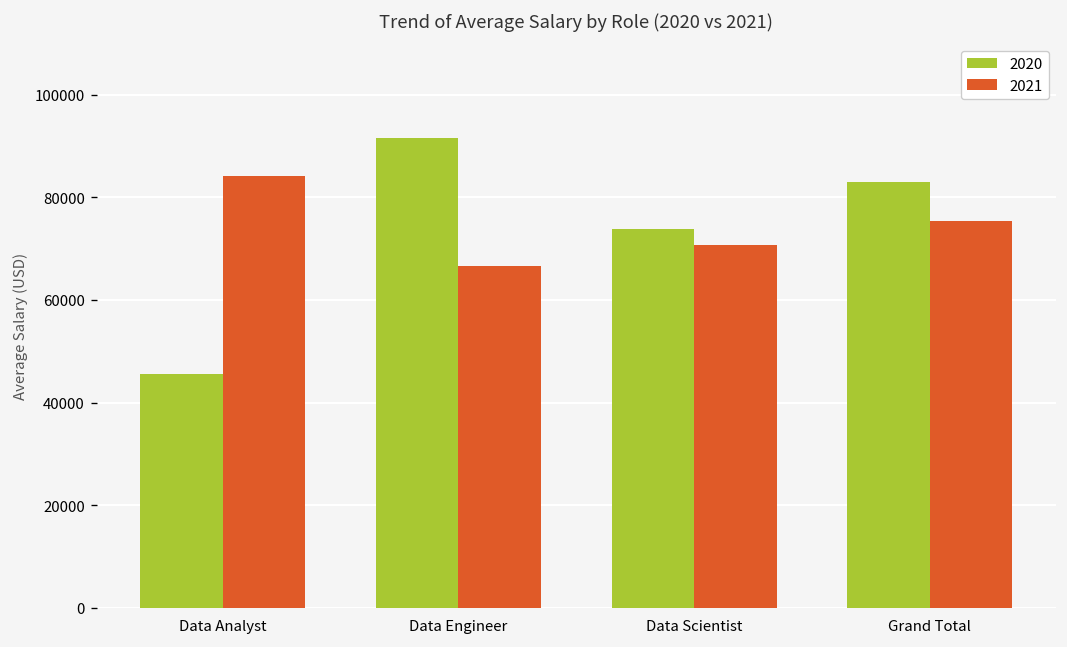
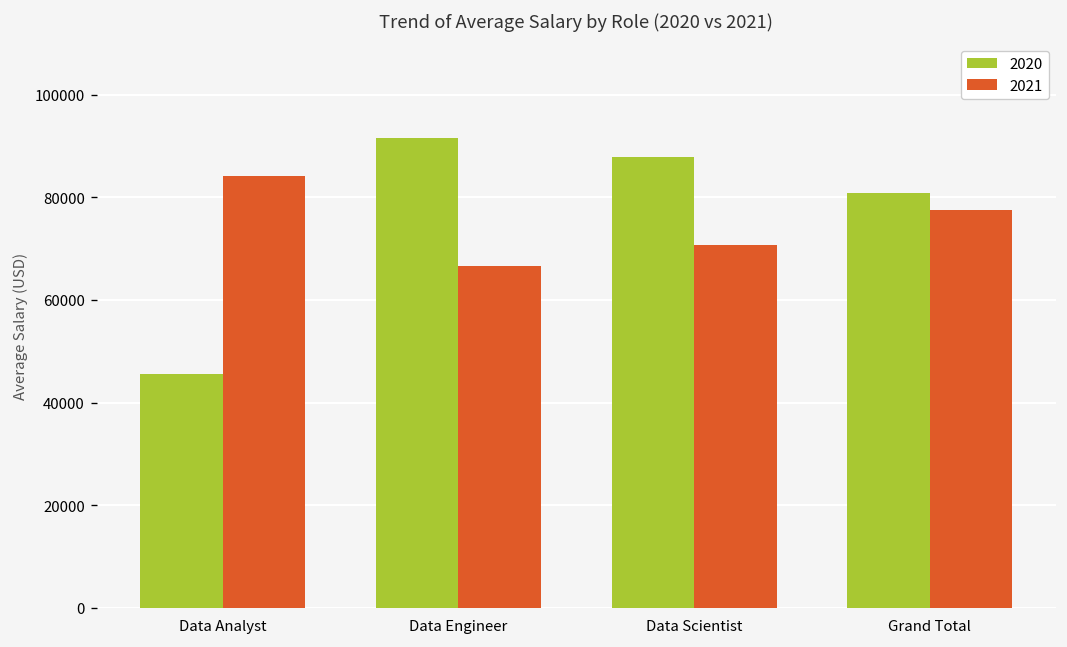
  {
    "2020": {
      "Data Analyst": 46000,
      "Data Engineer": 92000,
-     "Data Scientist": 74000,
-     "Grand Total": 83000
+     "Data Scientist": 88000,
+     "Grand Total": 81000
    },
    "2021": {
      "Data Analyst": 84000,
      "Data Engineer": 67000,
      "Data Scientist": 71000,
-     "Grand Total": 75000
+     "Grand Total": 78000
    }
  }
